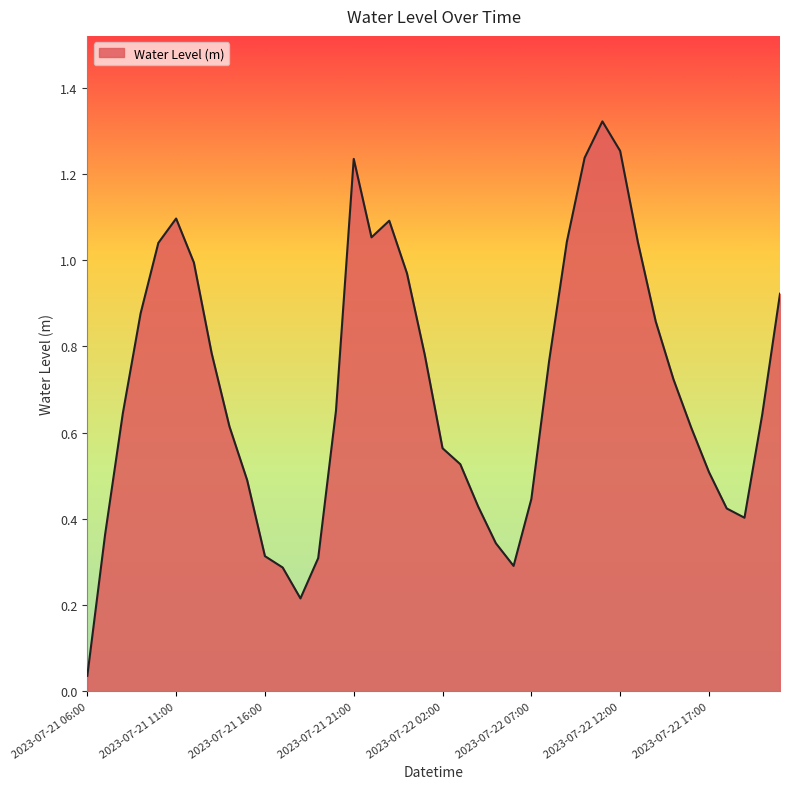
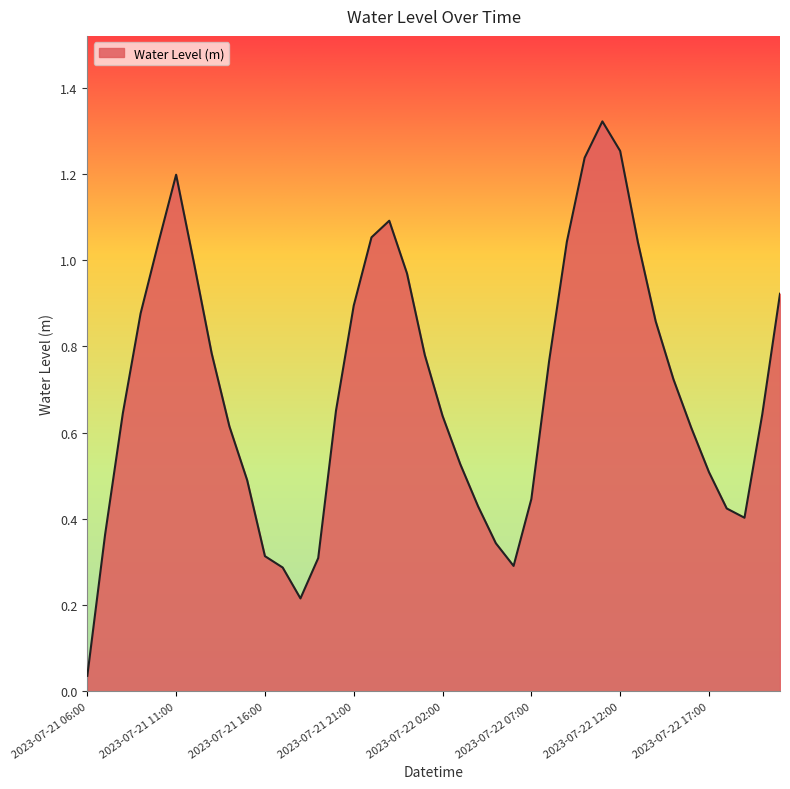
  {
    "2023-07-21 06:00": 0.04,
-   "2023-07-21 11:00": 1.10,
+   "2023-07-21 11:00": 1.20,
    "2023-07-21 16:00": 0.31,
-   "2023-07-21 21:00": 1.23,
-   "2023-07-22 02:00": 0.56,
+   "2023-07-21 21:00": 0.89,
+   "2023-07-22 02:00": 0.64,
    "2023-07-22 07:00": 0.45,
    "2023-07-22 12:00": 1.25,
    "2023-07-22 17:00": 0.51
  }
